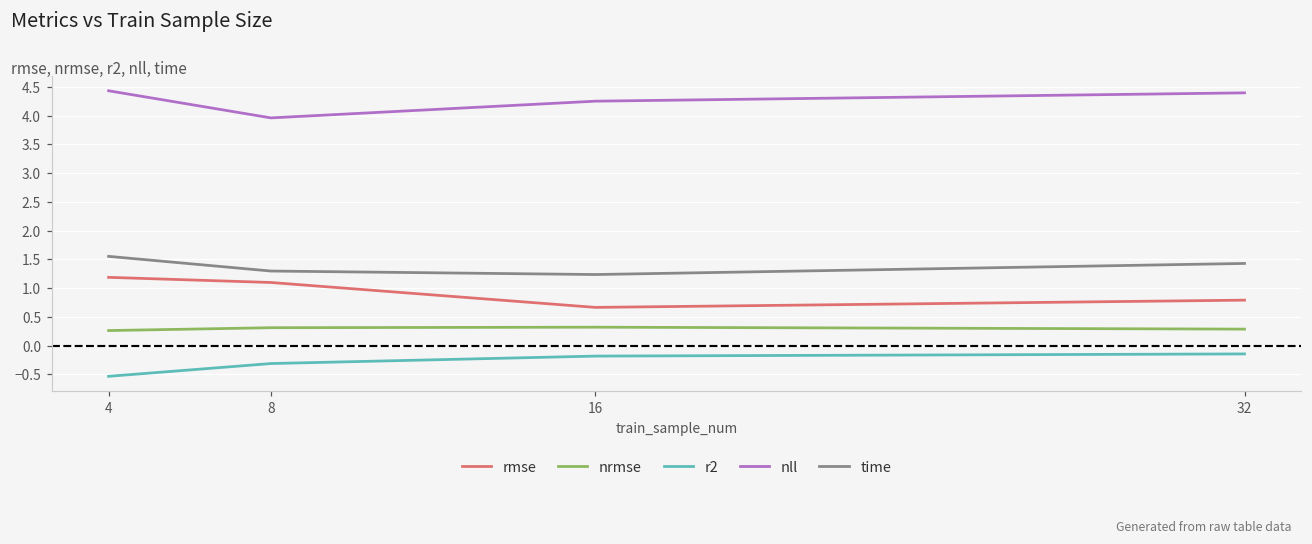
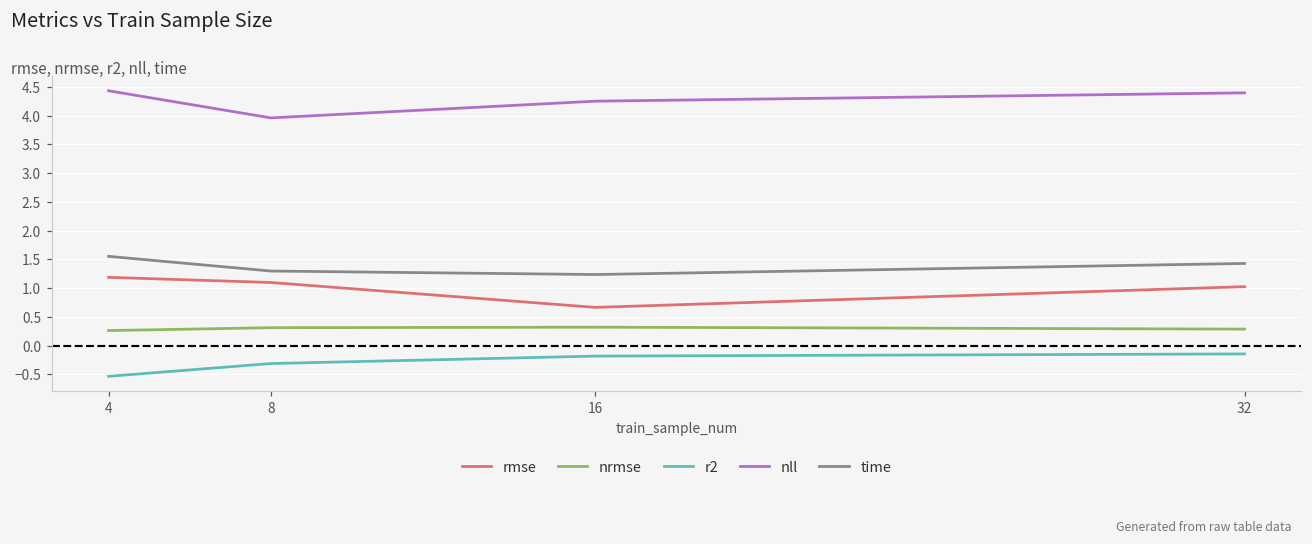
  {
    "rmse": {
      "4": 1.2,
      "8": 1.1,
      "16": 0.7,
-     "32": 0.8
+     "32": 1.0
    },
    "nrmse": {
      "4": 0.3,
      "8": 0.3,
      "16": 0.3,
      "32": 0.3
    },
    "r2": {
      "4": -0.5,
      "8": -0.3,
      "16": -0.2,
      "32": -0.1
    },
    "nll": {
      "4": 4.4,
      "8": 4.0,
      "16": 4.3,
      "32": 4.4
    },
    "time": {
      "4": 1.6,
      "8": 1.3,
      "16": 1.2,
      "32": 1.4
    }
  }
